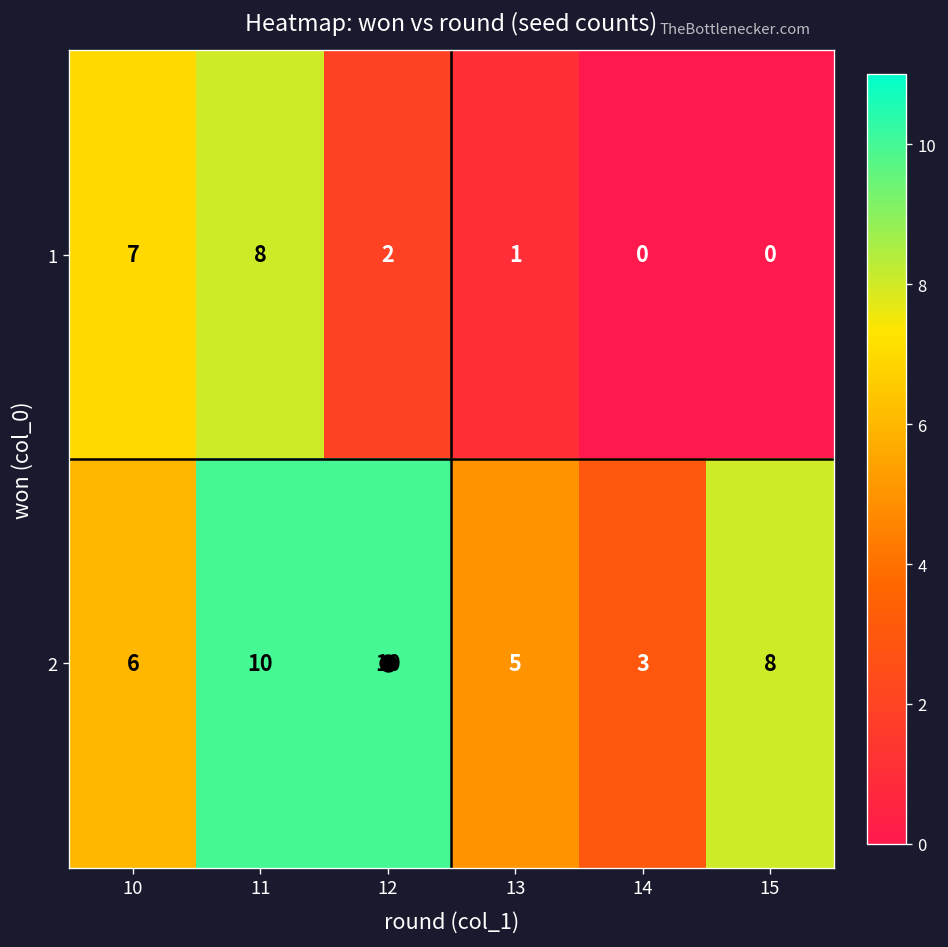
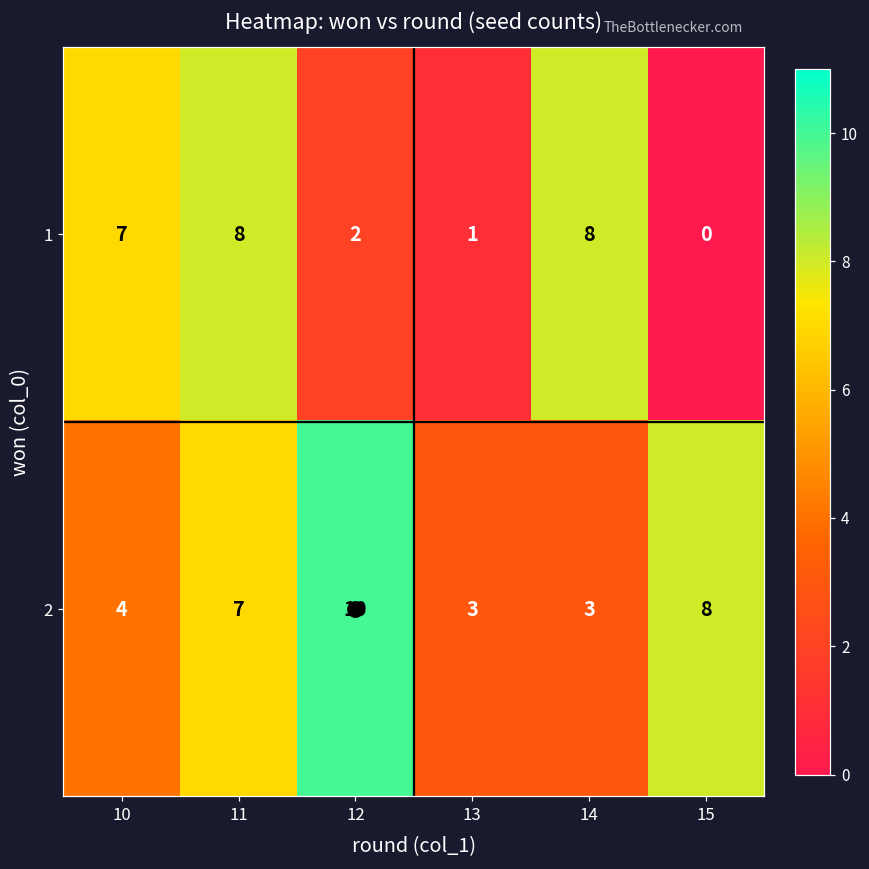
  {
    "1": {
      "10": 7,
      "11": 8,
      "12": 2,
      "13": 1,
-     "14": 0,
+     "14": 8,
      "15": 0
    },
    "2": {
-     "10": 6,
-     "11": 10,
-     "13": 5,
+     "10": 4,
+     "11": 7,
+     "13": 3,
      "14": 3,
      "15": 8
    }
  }
